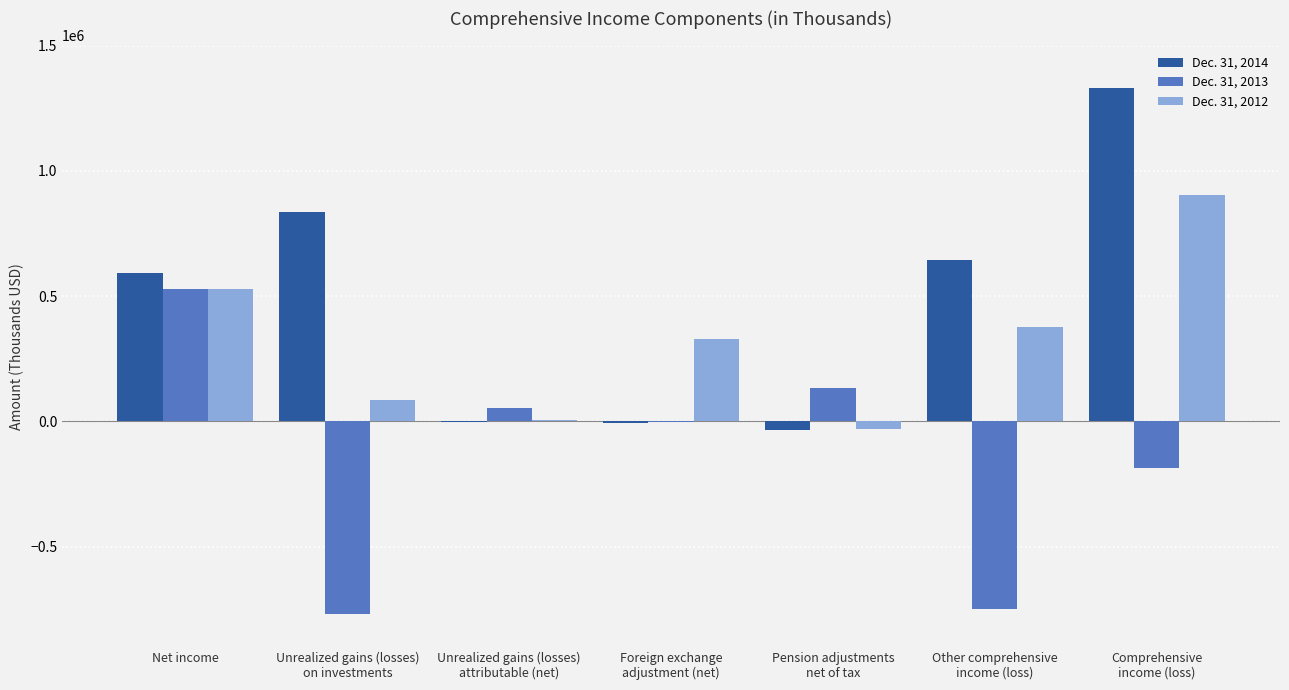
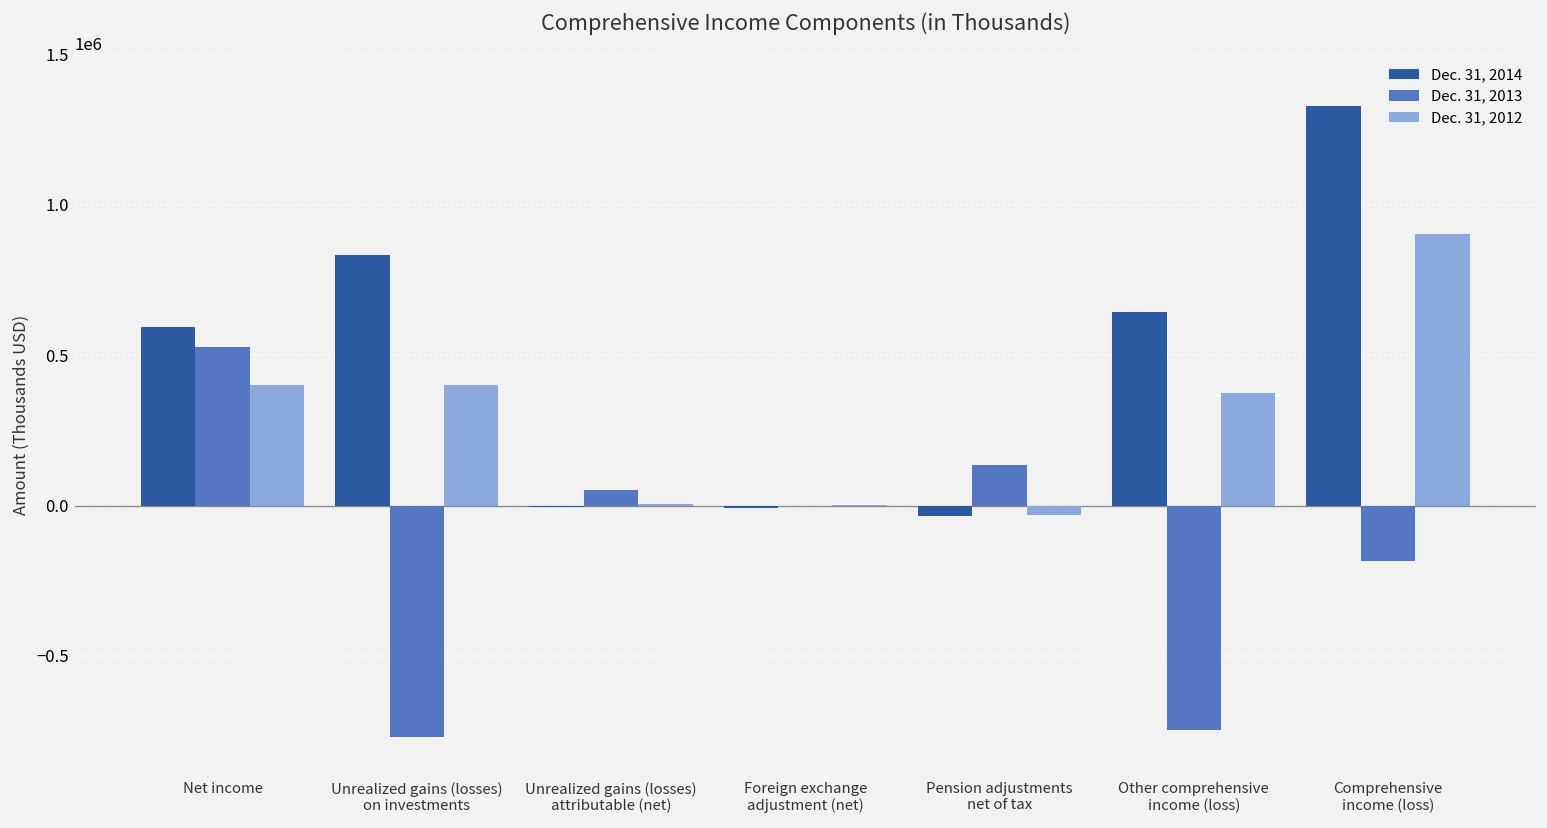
  {
    "Dec. 31, 2014": {
      "Net income": 590000,
      "Unrealized gains (losses) on investments": 830000,
      "Pension adjustments net of tax": -40000,
      "Other comprehensive income (loss)": 640000,
      "Comprehensive income (loss)": 1330000
    },
    "Dec. 31, 2013": {
      "Net income": 530000,
      "Unrealized gains (losses) on investments": -770000,
      "Unrealized gains (losses) attributable (net)": 50000,
      "Pension adjustments net of tax": 130000,
      "Other comprehensive income (loss)": -750000,
      "Comprehensive income (loss)": -190000
    },
    "Dec. 31, 2012": {
-     "Net income": 530000,
-     "Unrealized gains (losses) on investments": 90000,
-     "Foreign exchange adjustment (net)": 330000,
+     "Net income": 400000,
+     "Unrealized gains (losses) on investments": 400000,
+     "Foreign exchange adjustment (net)": 0,
      "Pension adjustments net of tax": -30000,
      "Other comprehensive income (loss)": 380000,
      "Comprehensive income (loss)": 900000
    }
  }
